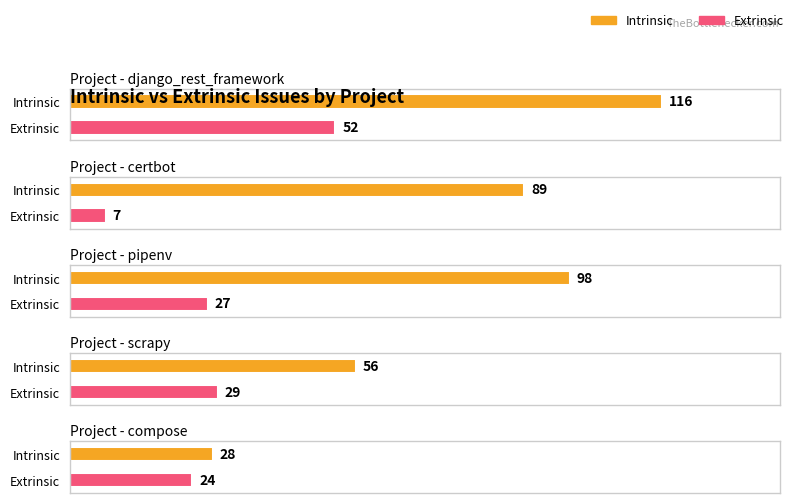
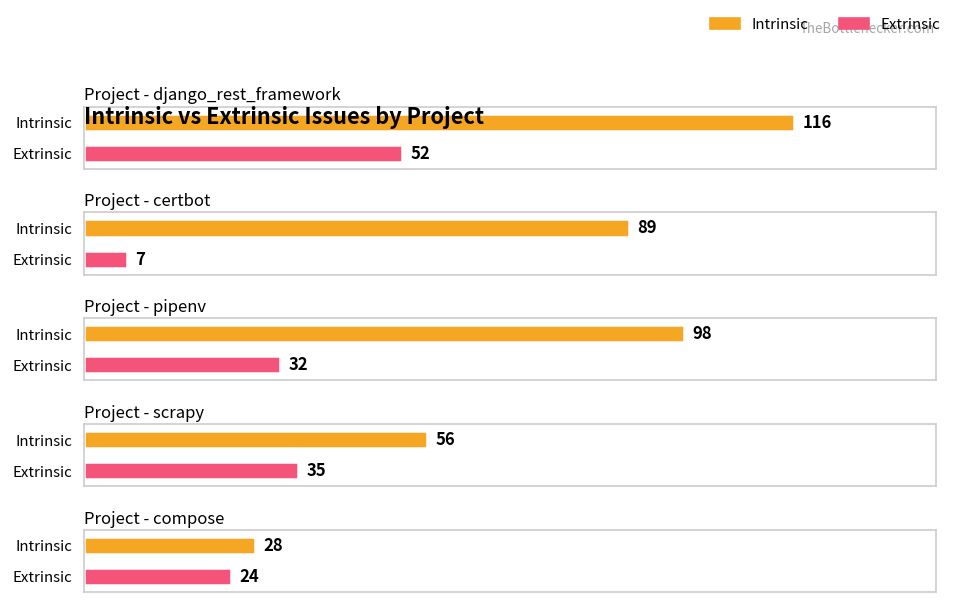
  {
    "Project - django_rest_framework": {
      "Intrinsic": 116,
      "Extrinsic": 52
    },
    "Project - certbot": {
      "Intrinsic": 89,
      "Extrinsic": 7
    },
    "Project - pipenv": {
      "Intrinsic": 98,
-     "Extrinsic": 27
+     "Extrinsic": 32
    },
    "Project - scrapy": {
      "Intrinsic": 56,
-     "Extrinsic": 29
+     "Extrinsic": 35
    },
    "Project - compose": {
      "Intrinsic": 28,
      "Extrinsic": 24
    }
  }
